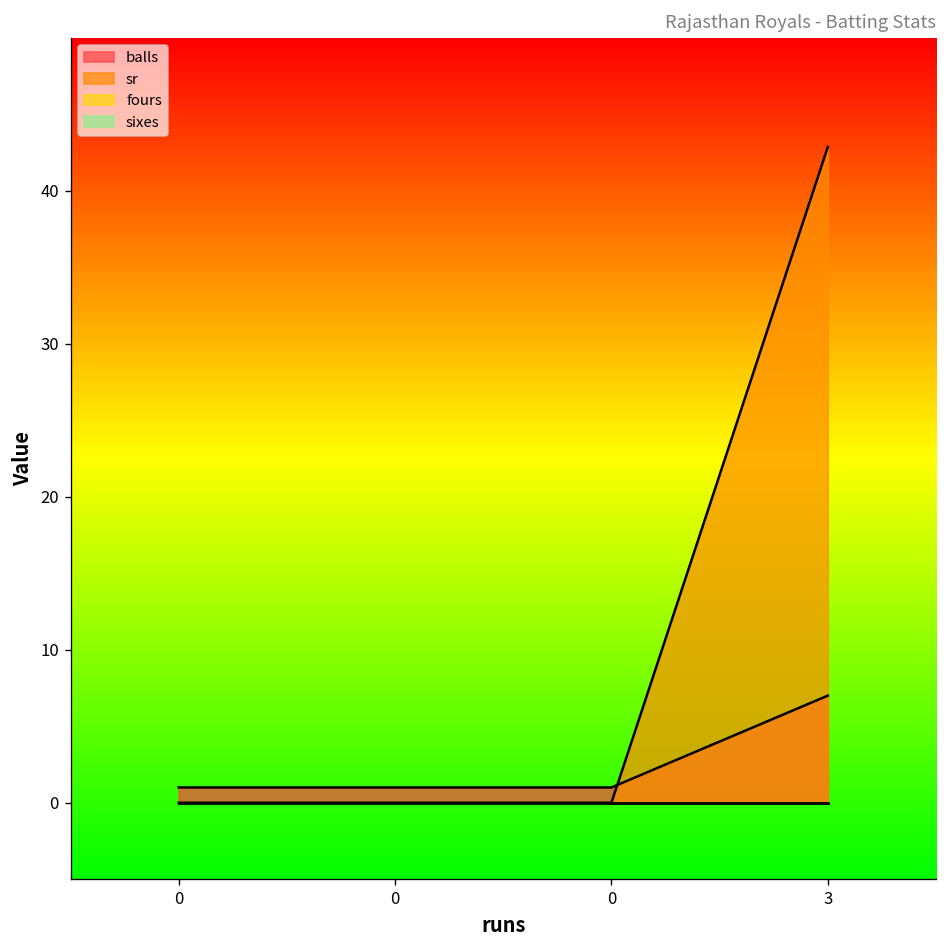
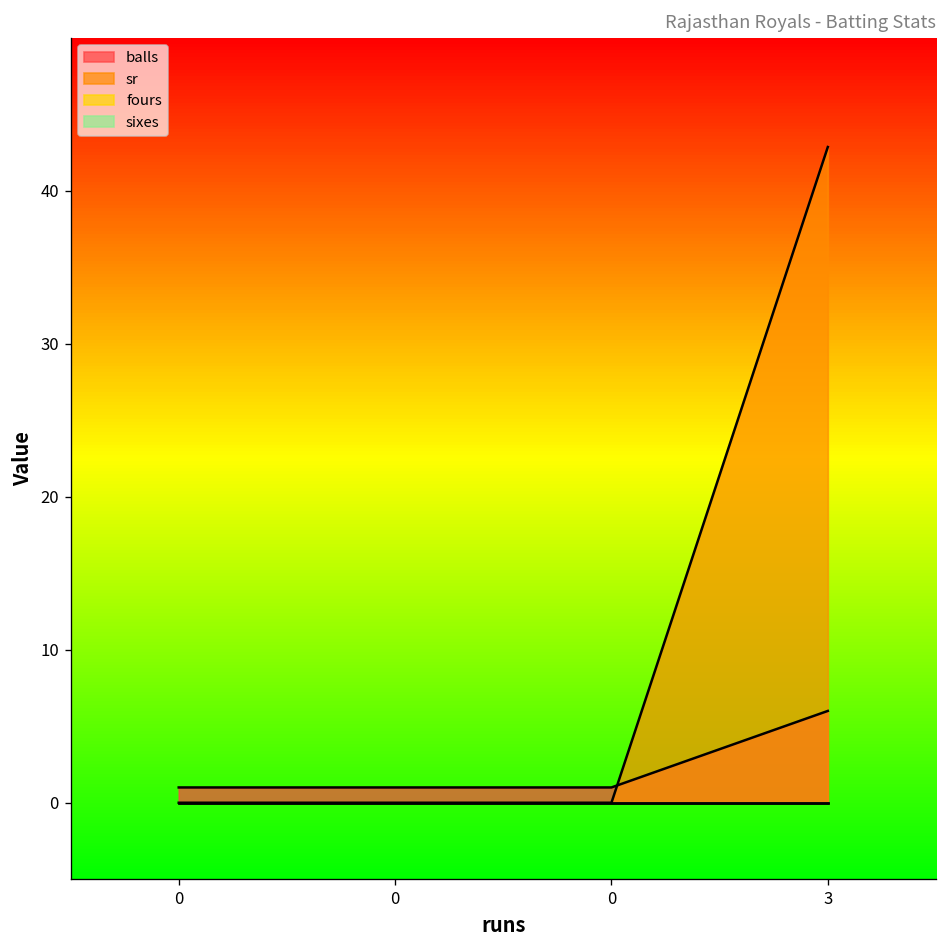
  {
    "balls": {
-     "3": 7
+     "3": 6
    },
    "sr": {
      "3": 43
    },
    "sixes": {
      "3": 0
    }
  }
